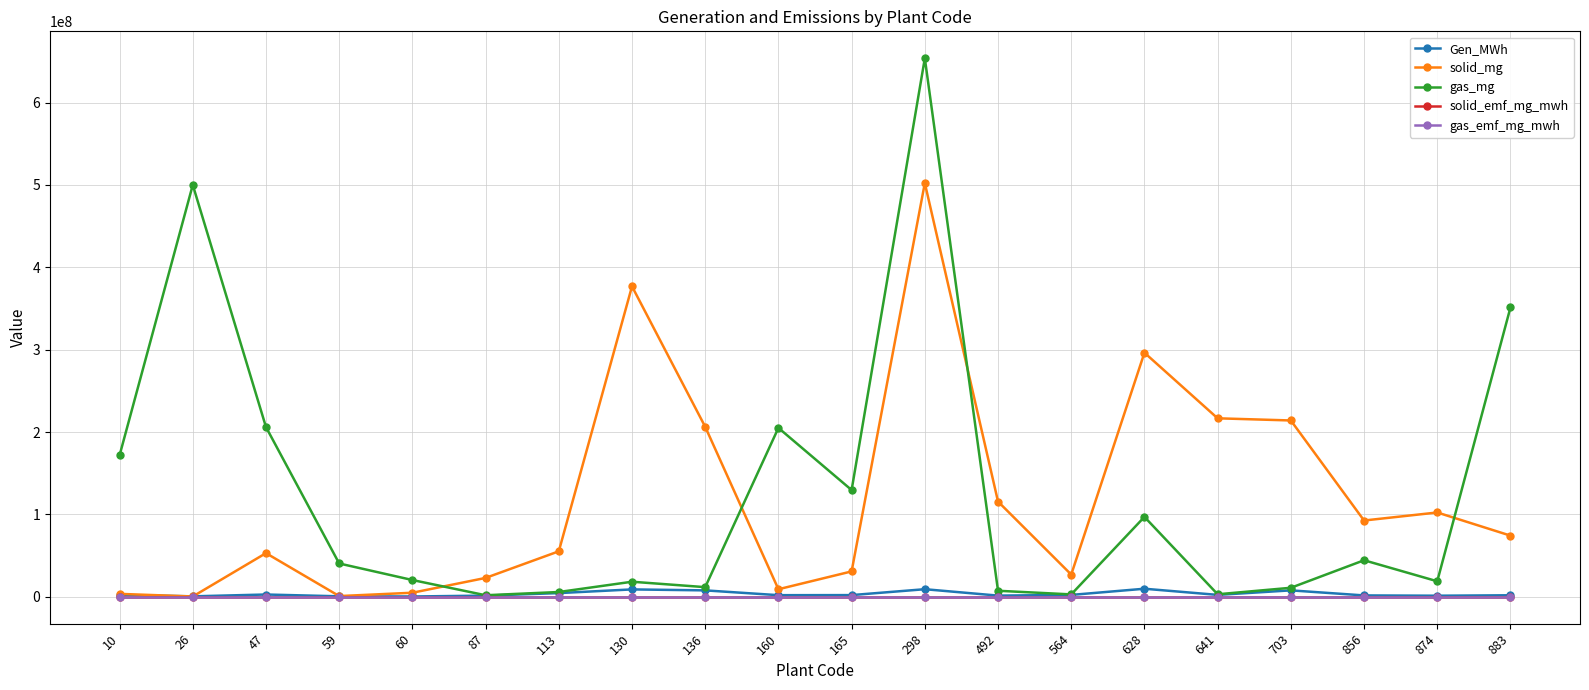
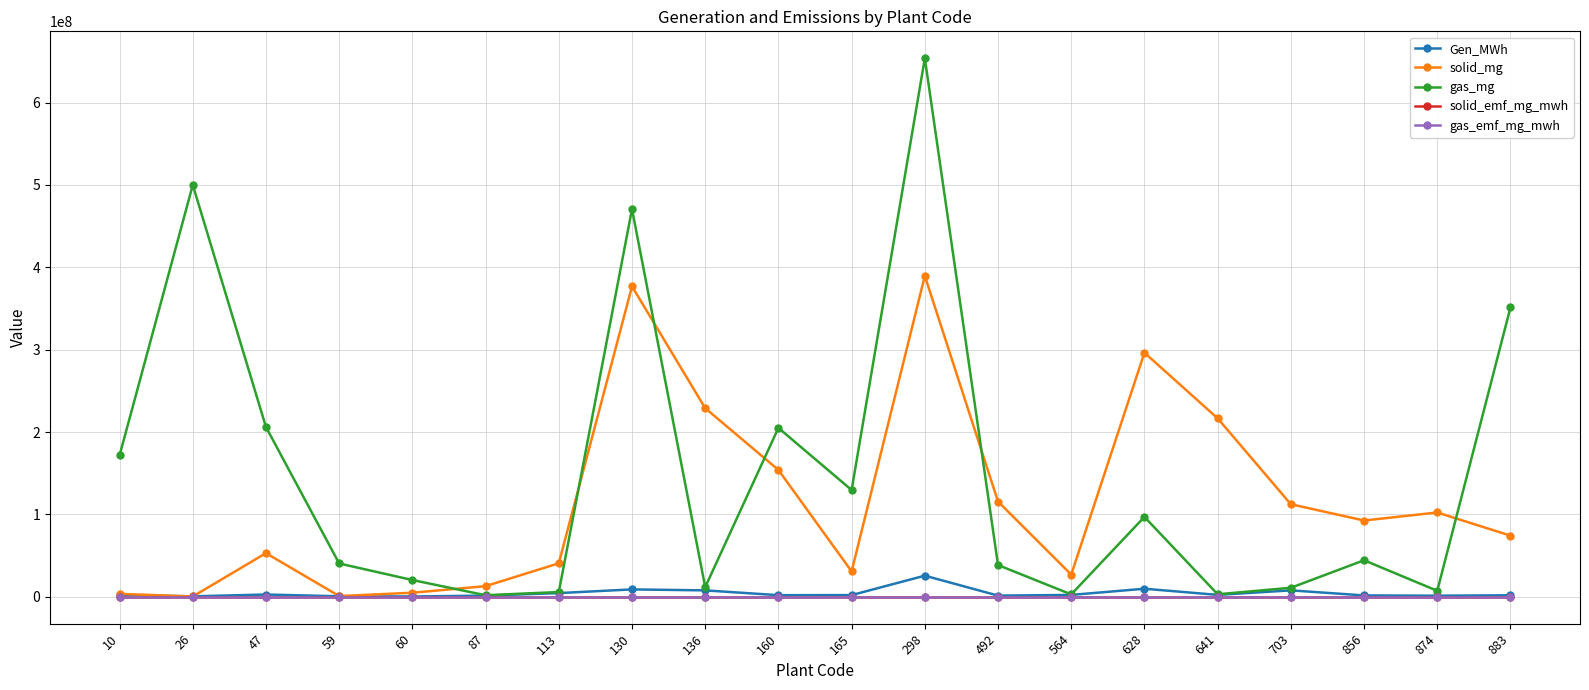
  {
    "Gen_MWh": {
      "130": 10000000,
      "136": 10000000,
-     "298": 10000000,
+     "298": 30000000,
      "628": 10000000,
      "703": 10000000
    },
    "solid_mg": {
      "47": 50000000,
      "60": 0,
-     "87": 20000000,
-     "113": 60000000,
+     "87": 10000000,
+     "113": 40000000,
      "130": 380000000,
-     "136": 210000000,
-     "160": 10000000,
+     "136": 230000000,
+     "160": 150000000,
      "165": 30000000,
-     "298": 500000000,
+     "298": 390000000,
      "492": 120000000,
      "564": 30000000,
      "628": 300000000,
      "641": 220000000,
-     "703": 210000000,
+     "703": 110000000,
      "856": 90000000,
      "874": 100000000,
      "883": 70000000
    },
    "gas_mg": {
      "10": 170000000,
      "26": 500000000,
      "47": 210000000,
      "59": 40000000,
      "60": 20000000,
-     "130": 20000000,
+     "130": 470000000,
      "136": 10000000,
      "160": 210000000,
      "165": 130000000,
      "298": 650000000,
-     "492": 10000000,
+     "492": 40000000,
      "628": 100000000,
      "703": 10000000,
      "856": 40000000,
-     "874": 20000000,
+     "874": 10000000,
      "883": 350000000
    },
    "gas_emf_mg_mwh": {
      "113": 0,
      "130": 0,
      "136": 0,
      "298": 0,
      "628": 0,
      "703": 0
    }
  }
